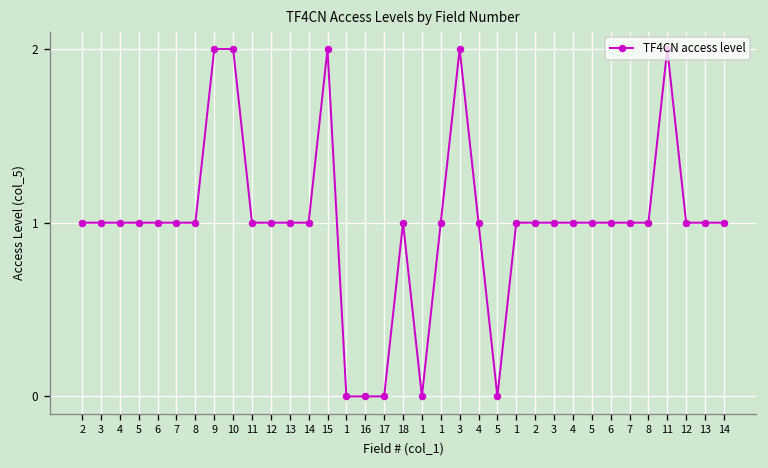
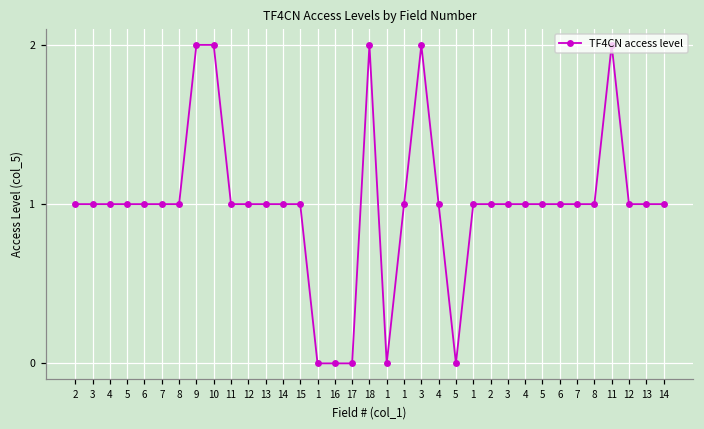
  {
    "9": 2,
    "10": 2,
-   "15": 2,
+   "15": 1,
    "16": 0,
    "17": 0,
-   "18": 1
+   "18": 2
  }
